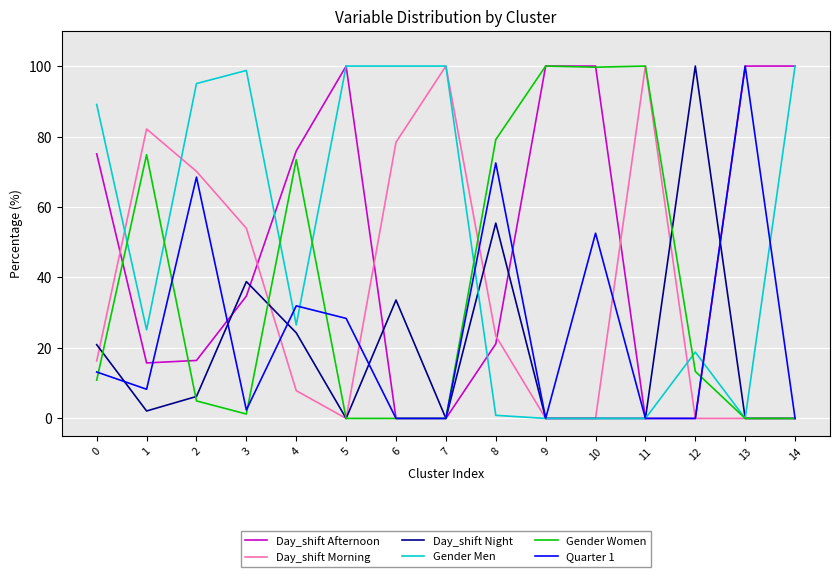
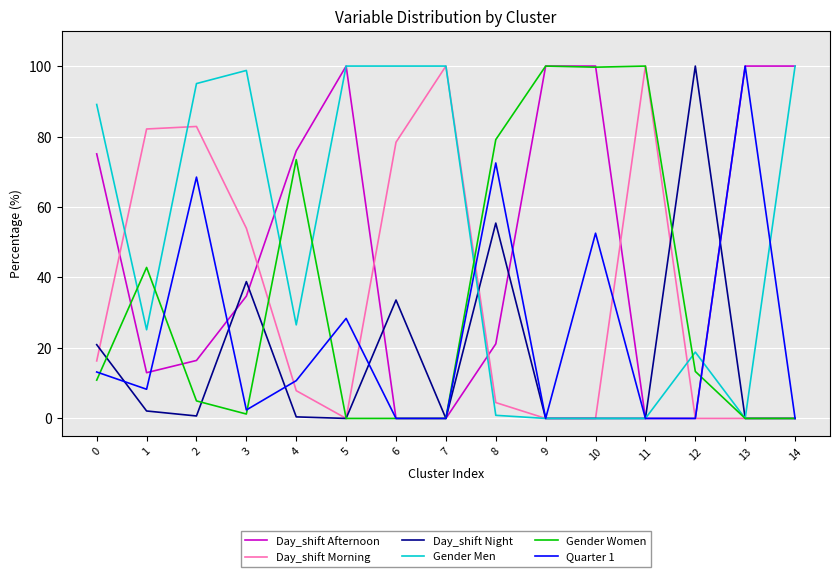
  {
    "Day_shift Afternoon": {
      "0": 75,
-     "1": 16,
+     "1": 13,
      "2": 16,
      "3": 35,
      "4": 76,
      "8": 21
    },
    "Day_shift Morning": {
      "0": 16,
      "1": 82,
-     "2": 70,
+     "2": 83,
      "3": 54,
      "4": 8,
      "6": 78,
-     "8": 23
+     "8": 4
    },
    "Day_shift Night": {
      "0": 21,
      "1": 2,
-     "2": 6,
+     "2": 1,
      "3": 39,
-     "4": 24,
+     "4": 0,
      "6": 34,
      "8": 55,
      "12": 100
    },
    "Gender Men": {
      "0": 89,
      "1": 25,
      "2": 95,
      "3": 99,
      "4": 27,
      "6": 100,
      "8": 1,
      "12": 19
    },
    "Gender Women": {
      "0": 11,
-     "1": 75,
+     "1": 43,
      "2": 5,
      "3": 1,
      "4": 73,
      "8": 79,
      "12": 13
    },
    "Quarter 1": {
      "0": 13,
      "1": 8,
      "2": 68,
      "3": 2,
-     "4": 32,
+     "4": 11,
      "5": 28,
      "8": 72,
      "10": 53
    }
  }
